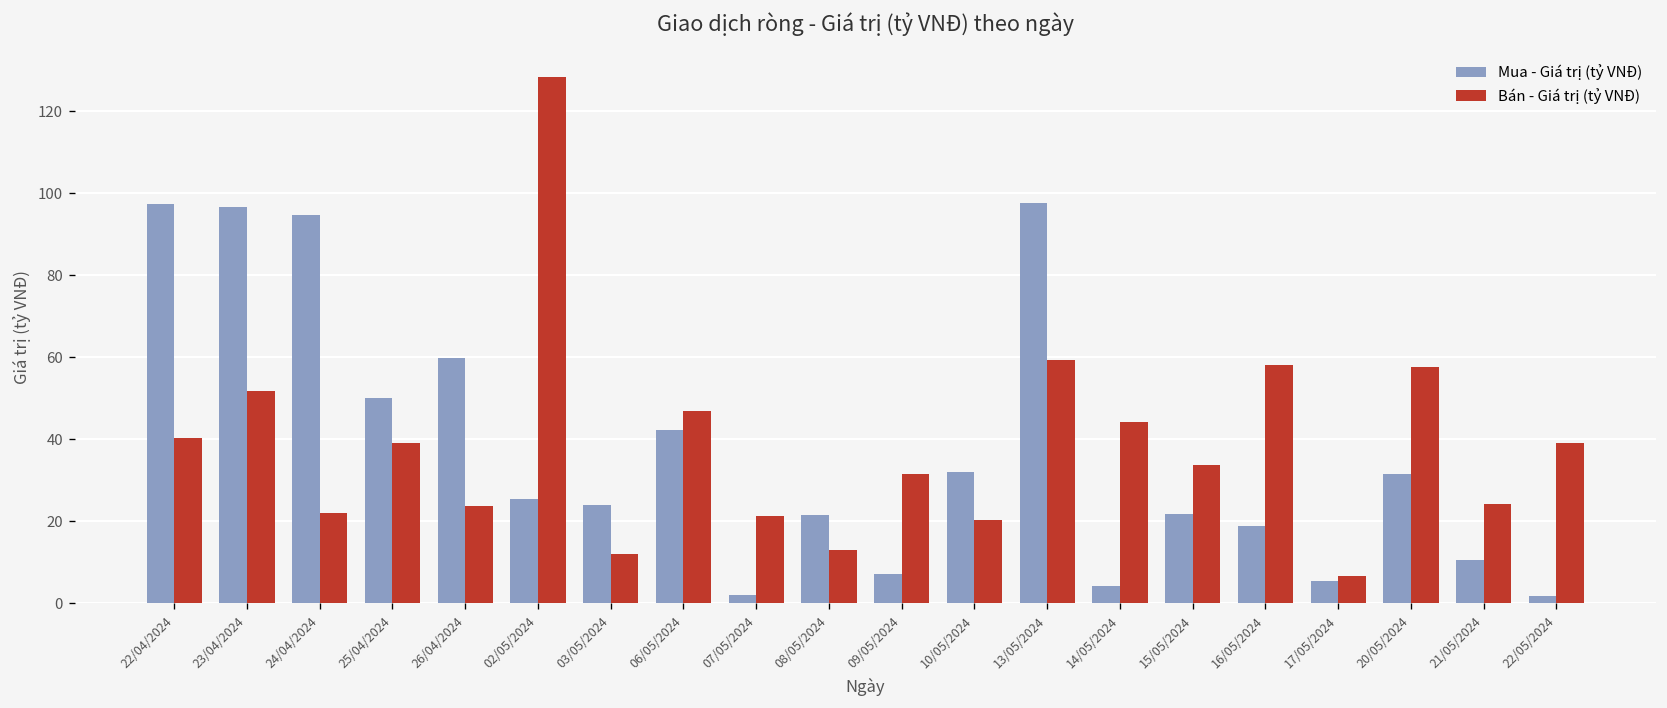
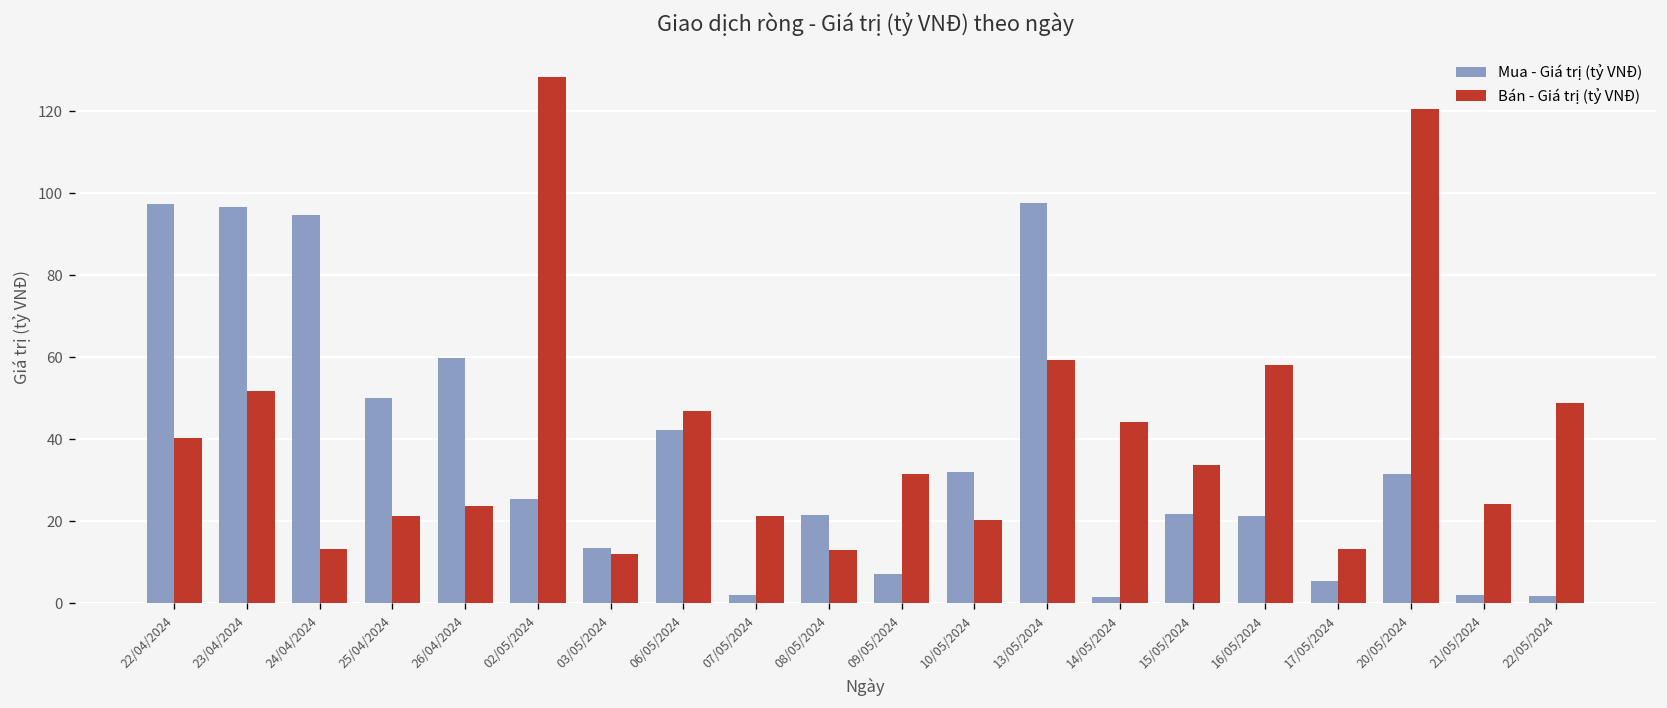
  {
    "Mua - Giá trị (tỷ VNĐ)": {
      "22/04/2024": 97,
      "23/04/2024": 97,
      "24/04/2024": 95,
      "25/04/2024": 50,
      "26/04/2024": 60,
      "02/05/2024": 26,
-     "03/05/2024": 24,
+     "03/05/2024": 14,
      "06/05/2024": 42,
      "07/05/2024": 2,
      "08/05/2024": 21,
      "09/05/2024": 7,
      "10/05/2024": 32,
      "13/05/2024": 98,
-     "14/05/2024": 4,
+     "14/05/2024": 1,
      "15/05/2024": 22,
-     "16/05/2024": 19,
+     "16/05/2024": 21,
      "17/05/2024": 6,
      "20/05/2024": 32,
-     "21/05/2024": 11,
+     "21/05/2024": 2,
      "22/05/2024": 2
    },
    "Bán - Giá trị (tỷ VNĐ)": {
      "22/04/2024": 40,
      "23/04/2024": 52,
-     "24/04/2024": 22,
-     "25/04/2024": 39,
+     "24/04/2024": 13,
+     "25/04/2024": 21,
      "26/04/2024": 24,
      "02/05/2024": 128,
      "03/05/2024": 12,
      "06/05/2024": 47,
      "07/05/2024": 21,
      "08/05/2024": 13,
      "09/05/2024": 32,
      "10/05/2024": 20,
      "13/05/2024": 59,
      "14/05/2024": 44,
      "15/05/2024": 34,
      "16/05/2024": 58,
-     "17/05/2024": 7,
-     "20/05/2024": 58,
+     "17/05/2024": 13,
+     "20/05/2024": 120,
      "21/05/2024": 24,
-     "22/05/2024": 39
+     "22/05/2024": 49
    }
  }
